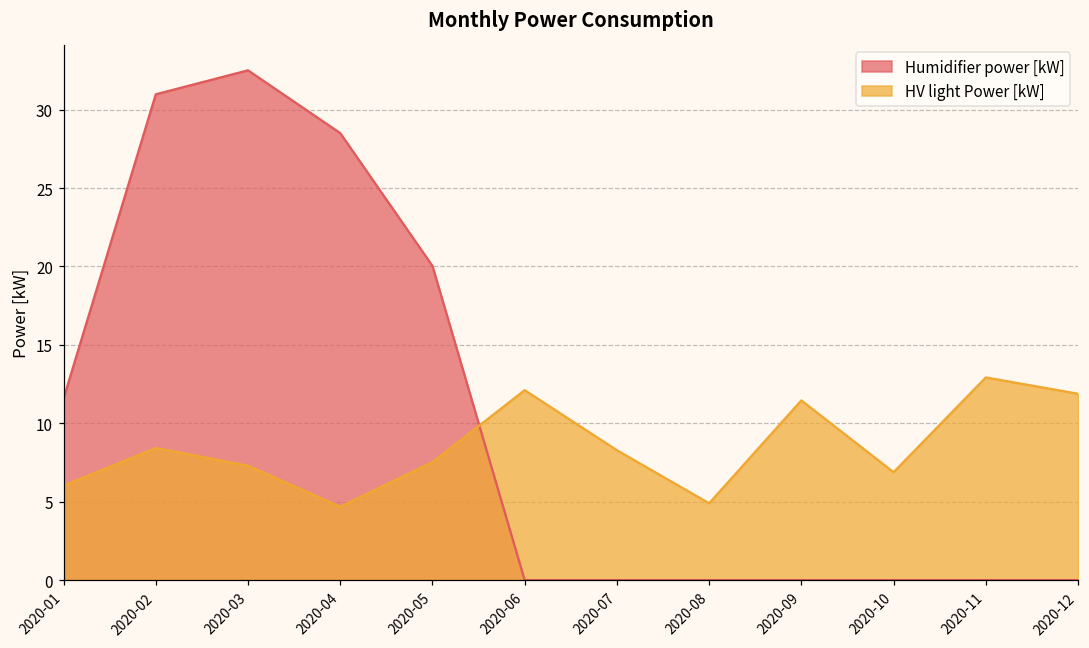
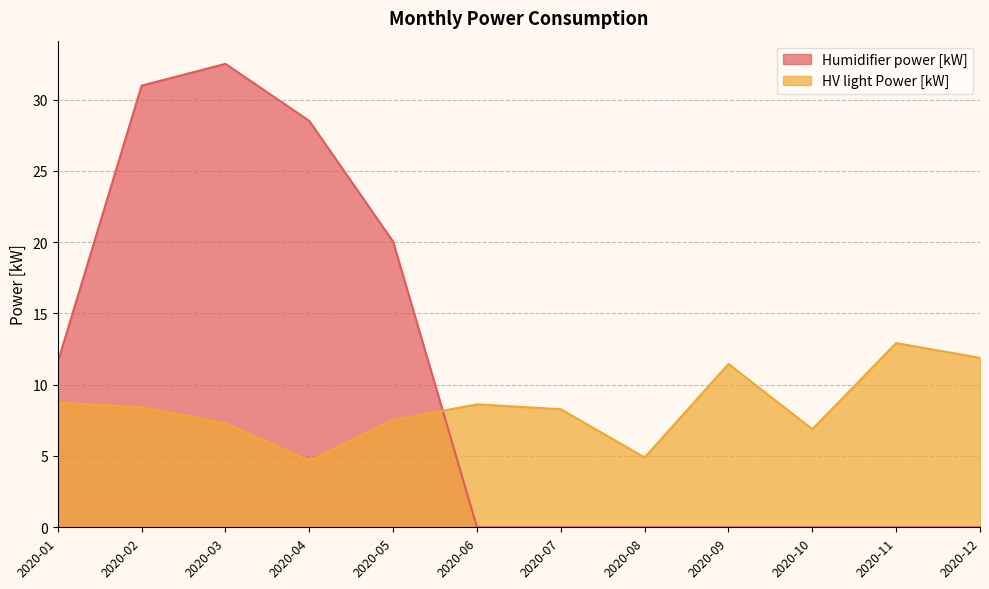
  {
    "Humidifier power [kW]": {
      "2020-01": 11.6,
      "2020-02": 31.0,
      "2020-03": 32.5,
      "2020-04": 28.5,
      "2020-05": 20.0,
      "2020-06": 0.0,
      "2020-07": 0.0,
      "2020-08": 0.0,
      "2020-09": 0.0,
      "2020-10": 0.0,
      "2020-11": 0.0,
      "2020-12": 0.0
    },
    "HV light Power [kW]": {
-     "2020-01": 6.0,
+     "2020-01": 8.7,
      "2020-02": 8.4,
      "2020-03": 7.3,
      "2020-04": 4.7,
      "2020-05": 7.5,
-     "2020-06": 12.1,
+     "2020-06": 8.6,
      "2020-07": 8.3,
      "2020-08": 4.9,
      "2020-09": 11.5,
      "2020-10": 6.9,
      "2020-11": 12.9,
      "2020-12": 11.9
    }
  }
